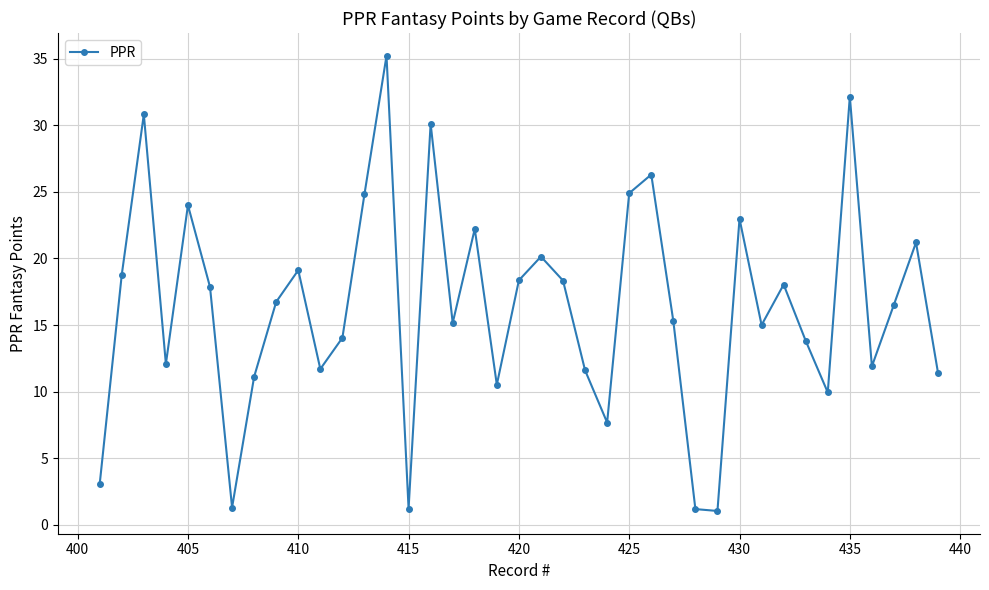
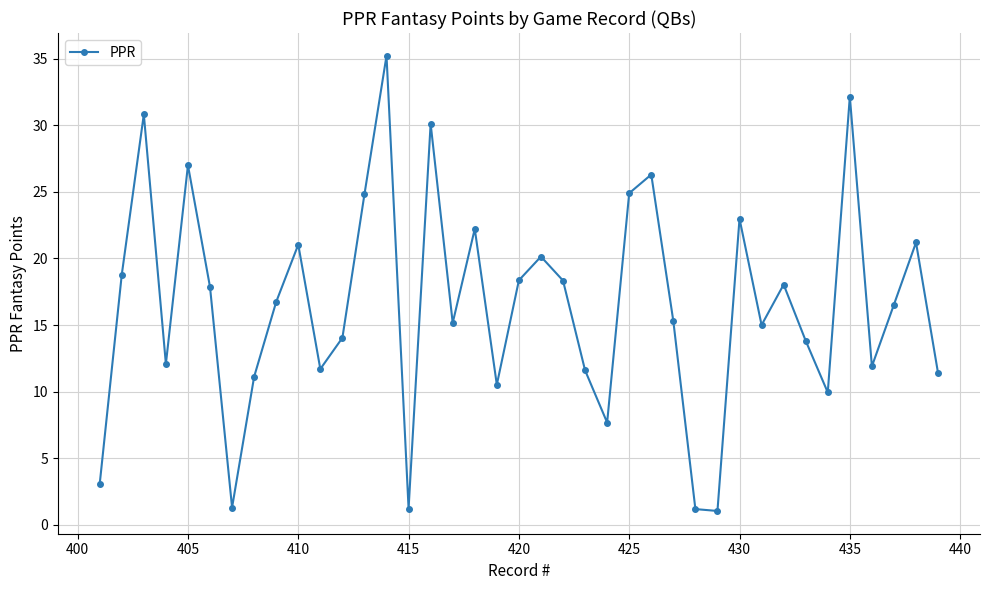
  {
-   "405": 24,
-   "410": 19.1,
+   "405": 27,
+   "410": 21.0,
    "415": 1.2,
    "420": 18.4,
    "425": 24.9,
    "430": 23.0,
    "435": 32.2
  }
